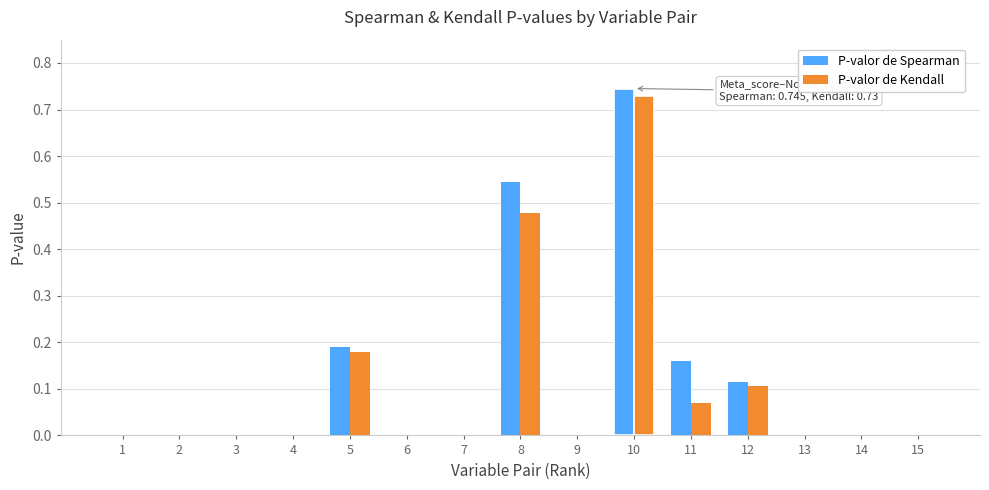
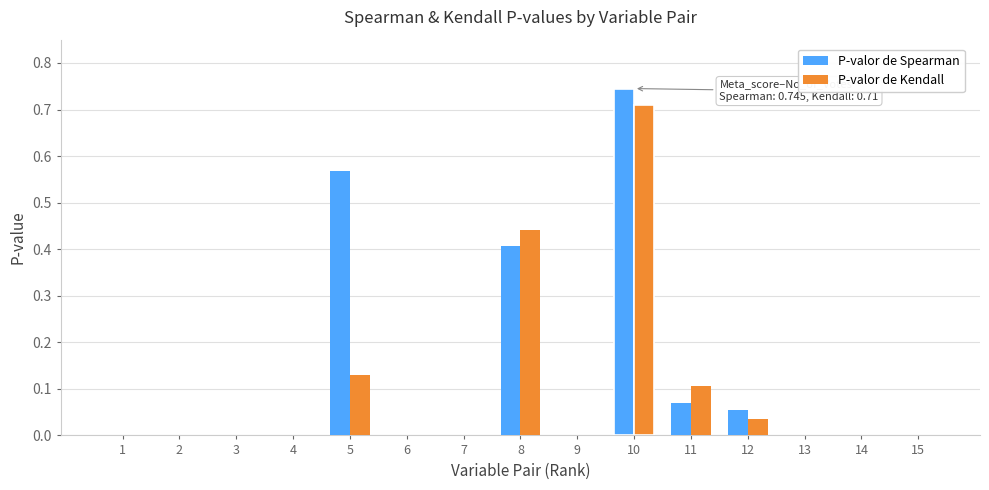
  {
    "P-valor de Spearman": {
      "1": 0.00,
      "2": 0.00,
      "3": 0.00,
      "4": 0.00,
-     "5": 0.19,
+     "5": 0.57,
      "6": 0.00,
      "7": 0.00,
-     "8": 0.54,
+     "8": 0.41,
      "9": 0.00,
      "10": 0.75,
-     "11": 0.16,
-     "12": 0.11,
+     "11": 0.07,
+     "12": 0.06,
      "13": 0.00,
      "14": 0.00,
      "15": 0.00
    },
    "P-valor de Kendall": {
-     "5": 0.18,
-     "8": 0.48,
-     "10": 0.73,
-     "11": 0.07,
-     "12": 0.11
+     "5": 0.13,
+     "8": 0.44,
+     "10": 0.71,
+     "11": 0.11,
+     "12": 0.04
    }
  }
